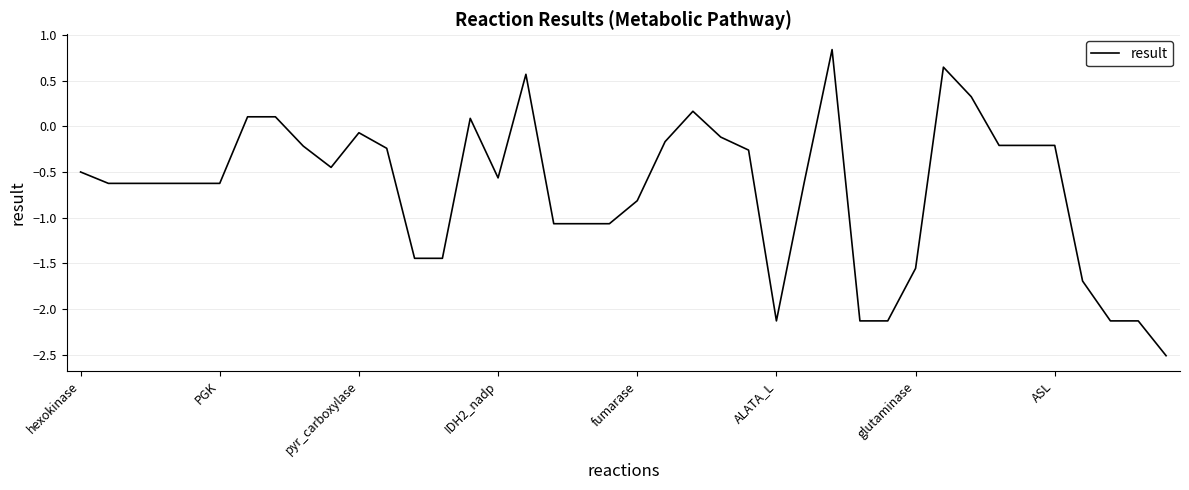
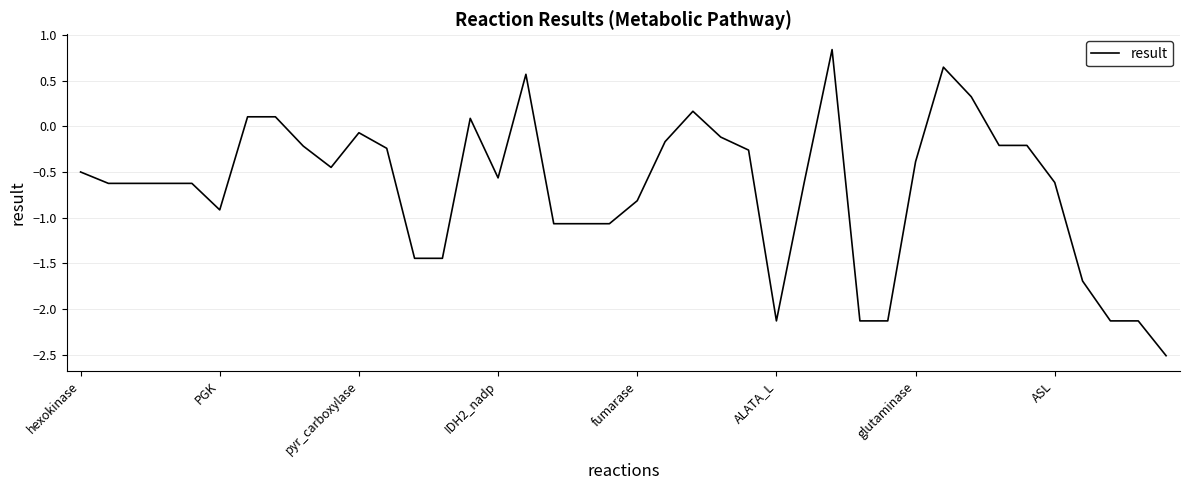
  {
    "hexokinase": -0.5,
-   "PGK": -0.6,
+   "PGK": -0.9,
    "pyr_carboxylase": -0.1,
    "IDH2_nadp": -0.6,
    "fumarase": -0.8,
    "ALATA_L": -2.1,
-   "glutaminase": -1.6,
-   "ASL": -0.2
+   "glutaminase": -0.4,
+   "ASL": -0.6
  }
